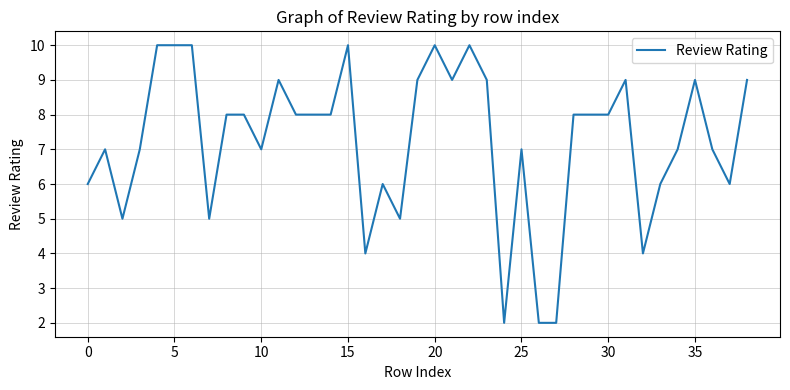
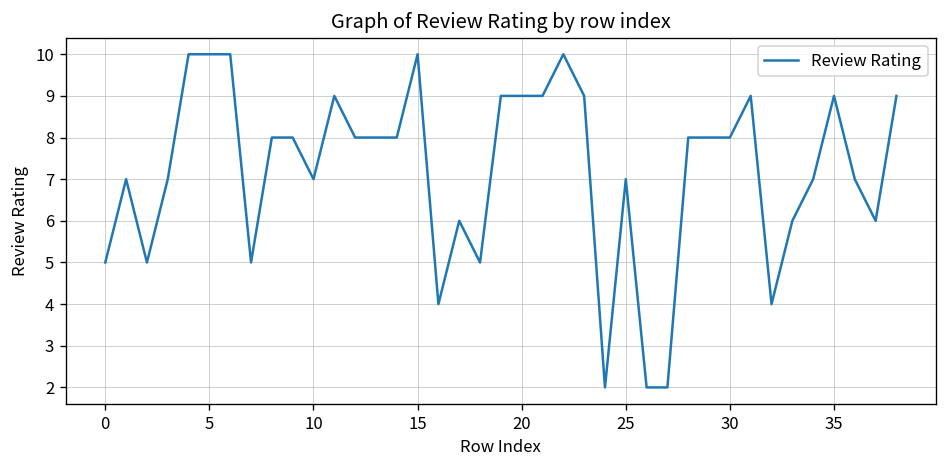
  {
-   "0": 6,
+   "0": 5,
    "5": 10,
    "10": 7,
    "15": 10,
-   "20": 10,
+   "20": 9,
    "25": 7,
    "30": 8,
    "35": 9
  }
